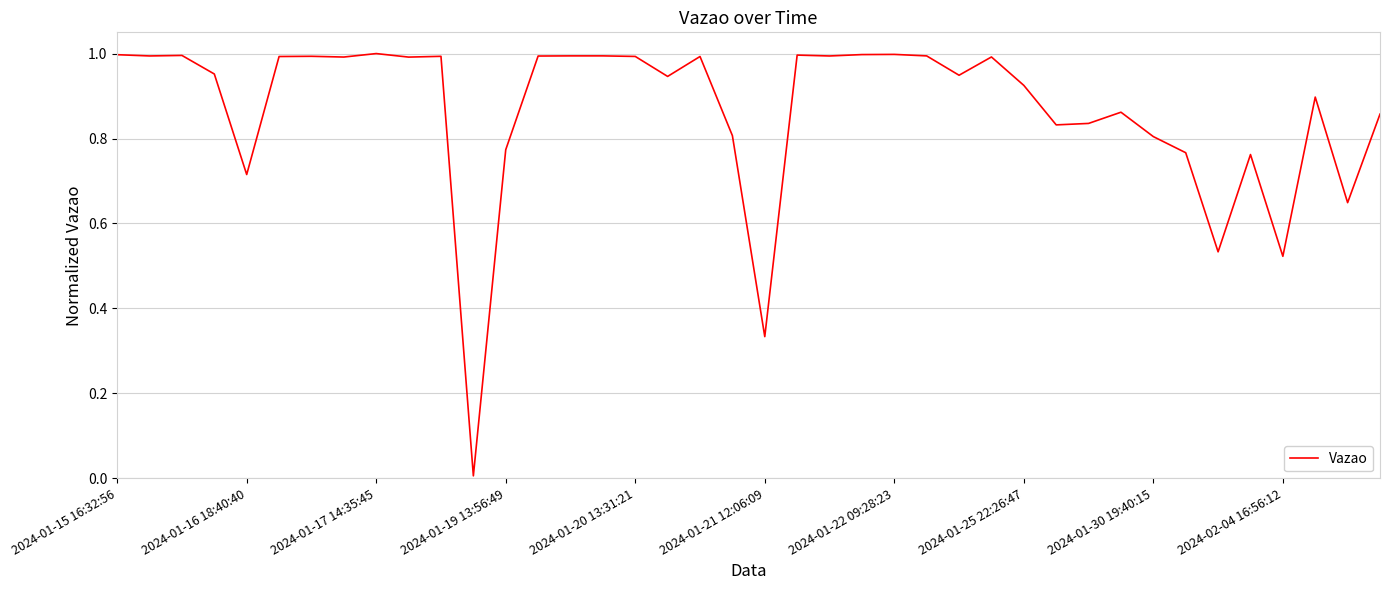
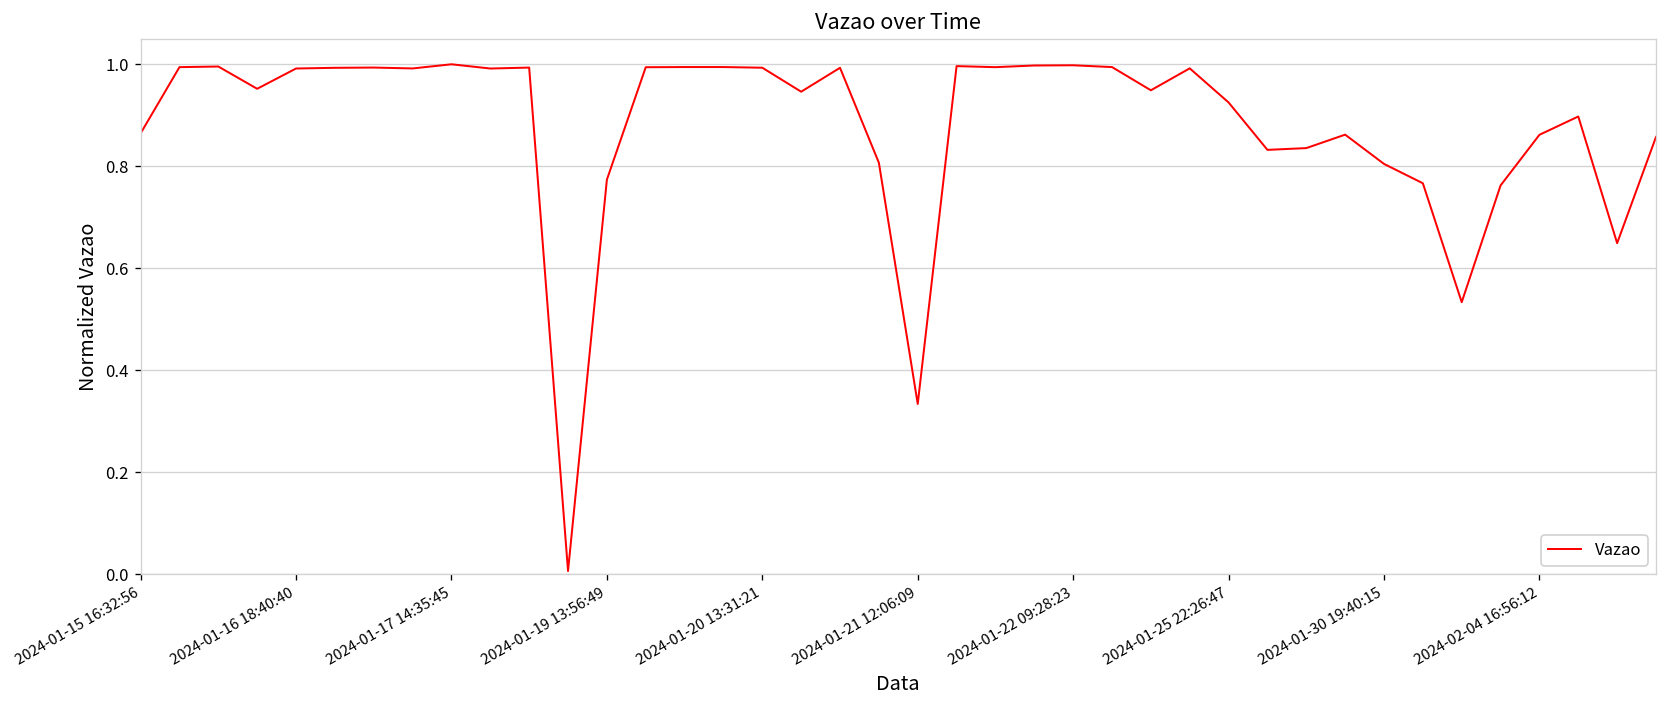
  {
-   "2024-01-15 16:32:56": 1.00,
-   "2024-01-16 18:40:40": 0.72,
+   "2024-01-15 16:32:56": 0.86,
+   "2024-01-16 18:40:40": 0.99,
    "2024-01-17 14:35:45": 1.00,
    "2024-01-19 13:56:49": 0.77,
    "2024-01-20 13:31:21": 0.99,
    "2024-01-21 12:06:09": 0.33,
    "2024-01-22 09:28:23": 1.00,
    "2024-01-25 22:26:47": 0.93,
    "2024-01-30 19:40:15": 0.80,
-   "2024-02-04 16:56:12": 0.52
+   "2024-02-04 16:56:12": 0.86
  }
